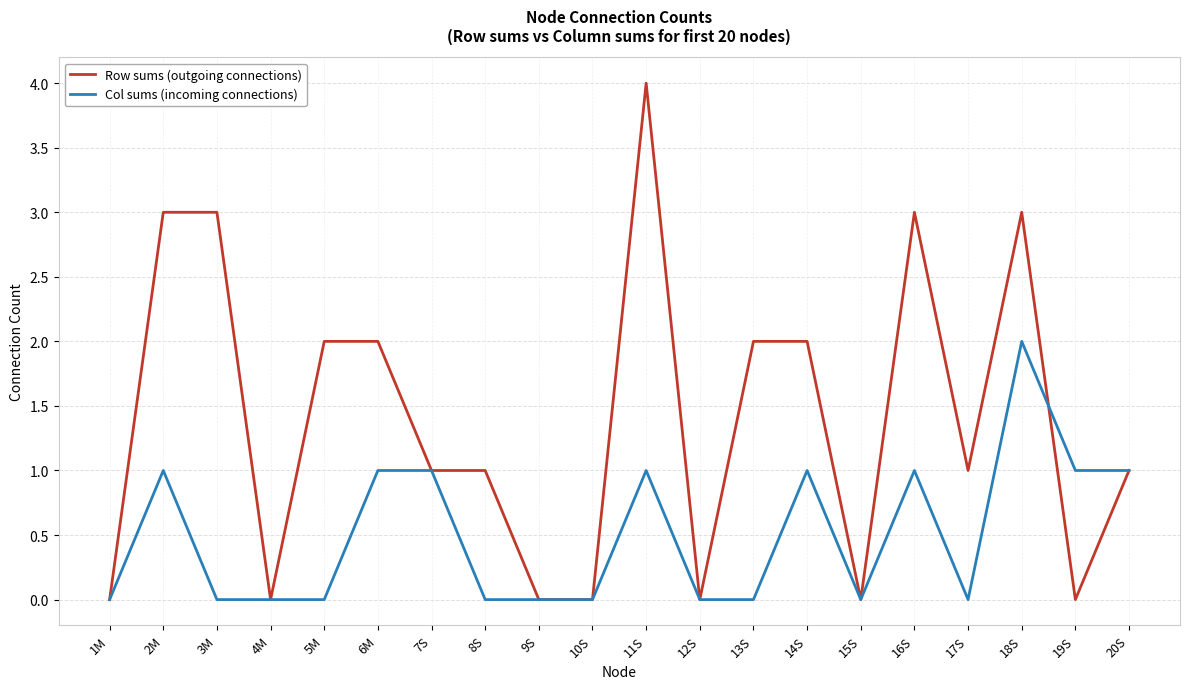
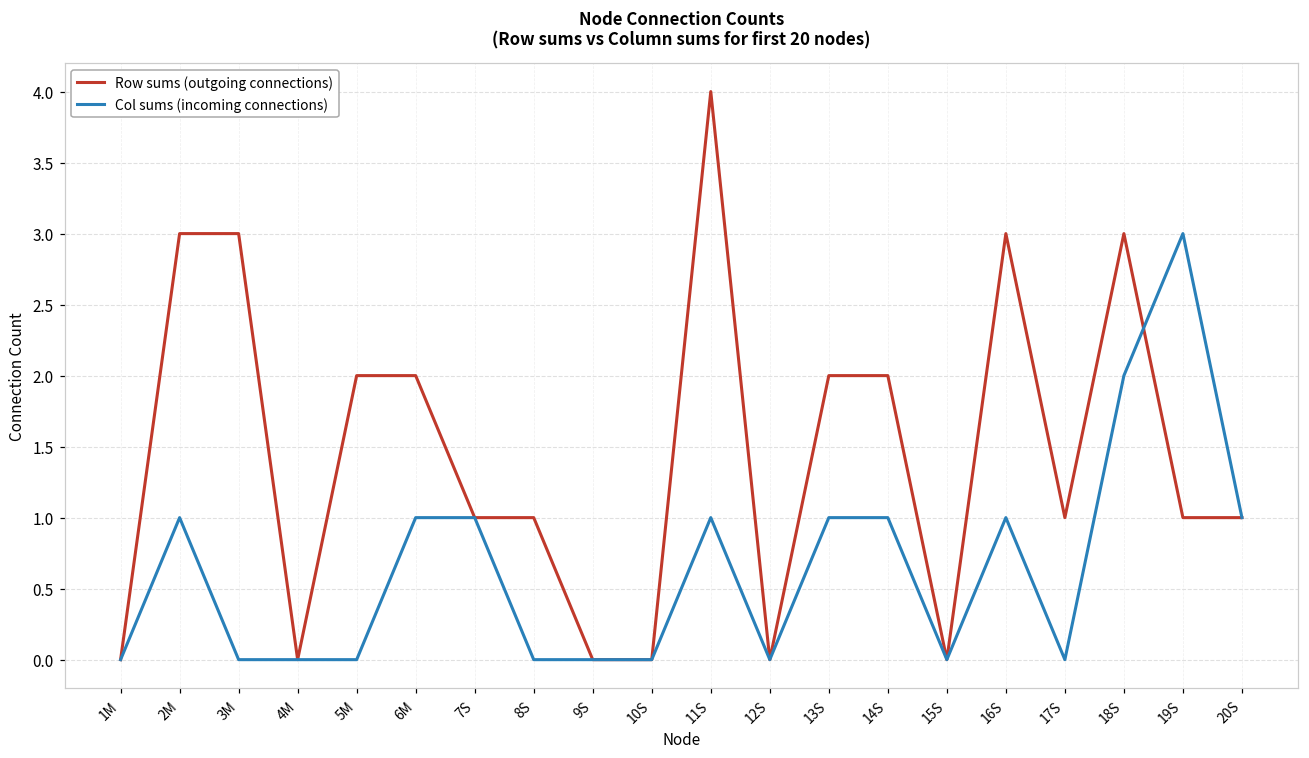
  {
    "Row sums (outgoing connections)": {
      "2M": 3,
      "3M": 3,
      "5M": 2,
      "6M": 2,
      "8S": 1,
      "11S": 4,
      "13S": 2,
      "14S": 2,
      "16S": 3,
      "17S": 1,
      "18S": 3,
-     "19S": 0
+     "19S": 1
    },
    "Col sums (incoming connections)": {
      "2M": 1,
      "3M": 0,
      "5M": 0,
      "6M": 1,
      "8S": 0,
      "11S": 1,
-     "13S": 0,
+     "13S": 1,
      "14S": 1,
      "16S": 1,
      "17S": 0,
      "18S": 2,
-     "19S": 1
+     "19S": 3
    }
  }
